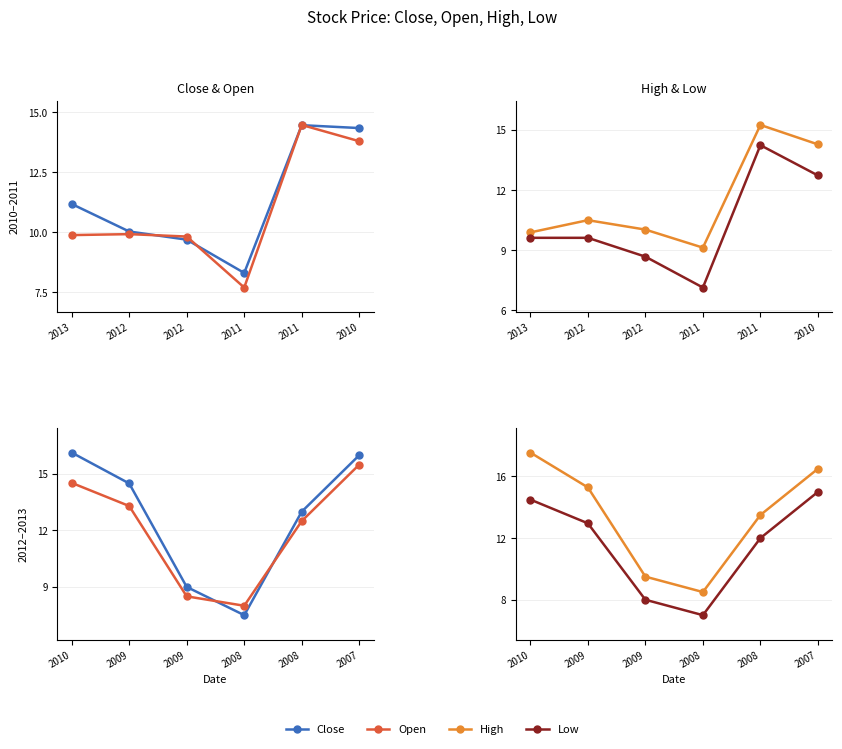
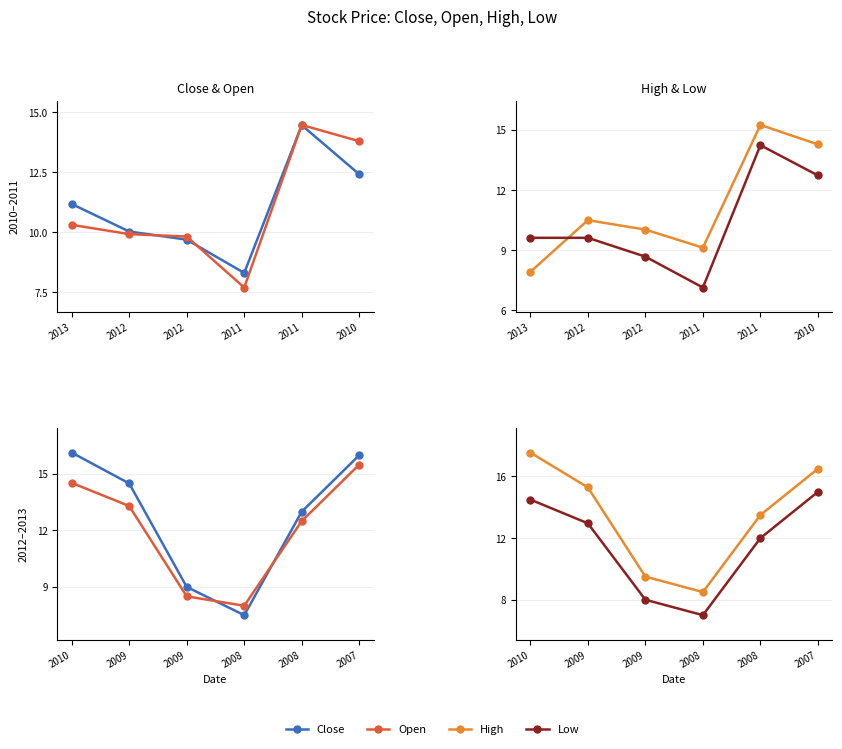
  {
    "Close & Open": {
      "Close": {
        "2013": 11.2,
-       "2010": 14.4
+       "2010": 12.4
      },
      "Open": {
-       "2013": 9.9,
+       "2013": 10.3,
        "2010": 13.8
      }
    },
    "High & Low": {
      "High": {
-       "2013": 9.9,
+       "2013": 7.9,
        "2010": 14.3
      },
      "Low": {
        "2013": 9.6,
        "2010": 12.7
      }
    }
  }
